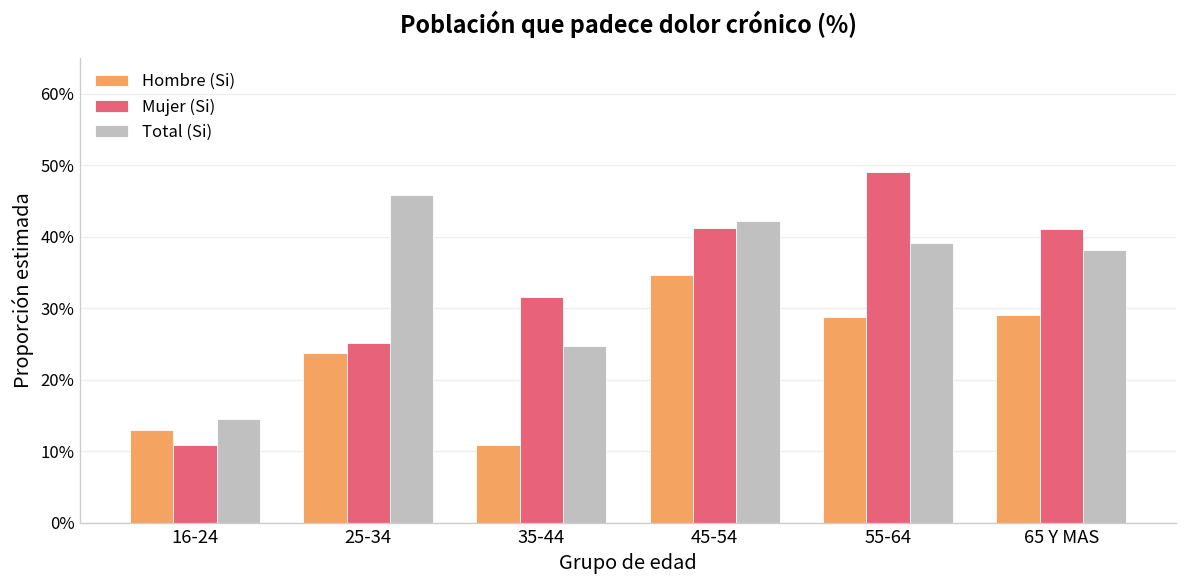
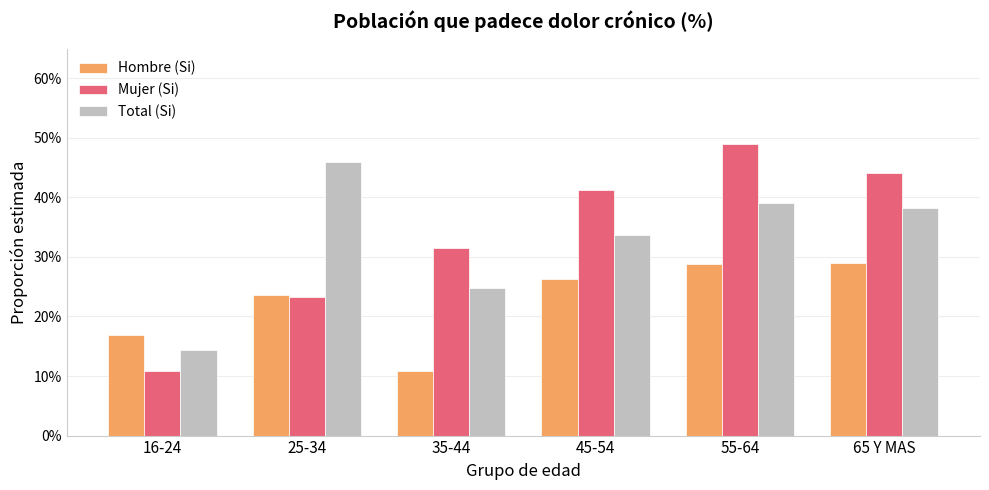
  {
    "Hombre (Si)": {
-     "16-24": "13%",
+     "16-24": "17%",
      "25-34": "24%",
      "35-44": "11%",
-     "45-54": "35%",
+     "45-54": "26%",
      "55-64": "29%",
      "65 Y MAS": "29%"
    },
    "Mujer (Si)": {
      "16-24": "11%",
-     "25-34": "25%",
+     "25-34": "23%",
      "35-44": "32%",
      "45-54": "41%",
      "55-64": "49%",
-     "65 Y MAS": "41%"
+     "65 Y MAS": "44%"
    },
    "Total (Si)": {
      "16-24": "14%",
      "25-34": "46%",
      "35-44": "25%",
-     "45-54": "42%",
+     "45-54": "34%",
      "55-64": "39%",
      "65 Y MAS": "38%"
    }
  }
